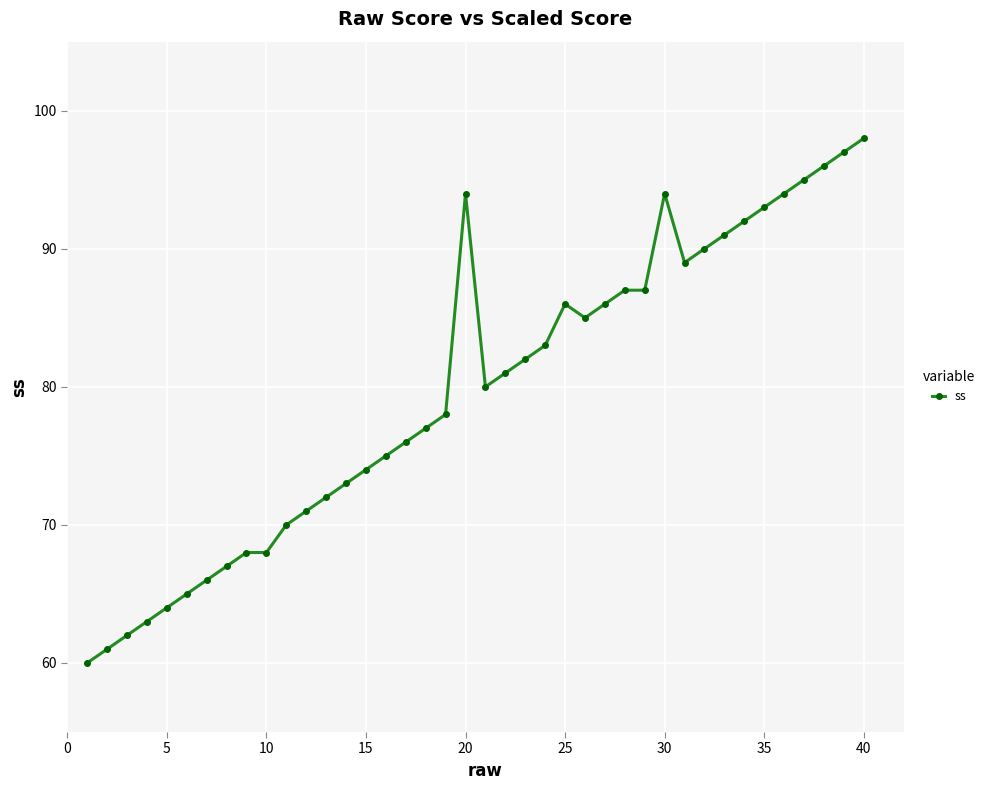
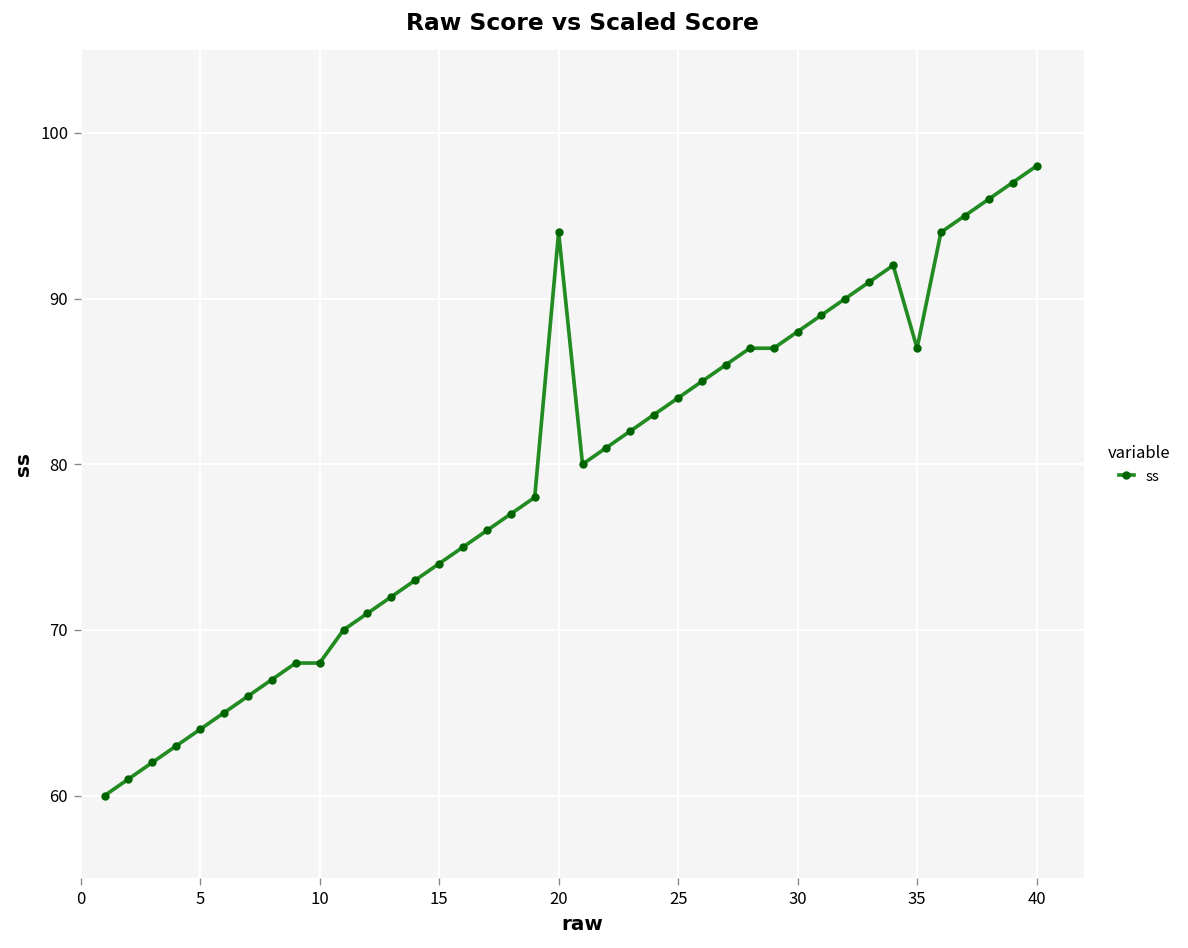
  {
    "5": 64,
    "10": 68,
    "15": 74,
    "20": 94,
-   "25": 86,
-   "30": 94,
-   "35": 93,
+   "25": 84,
+   "30": 88,
+   "35": 87,
    "40": 98
  }
